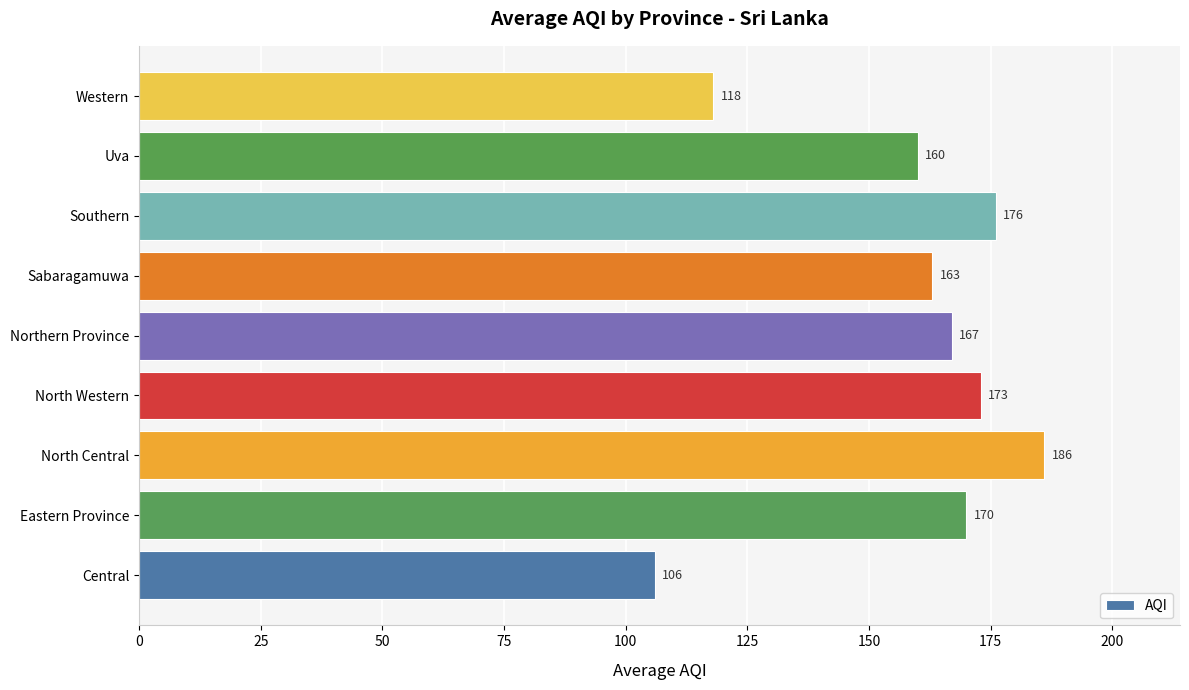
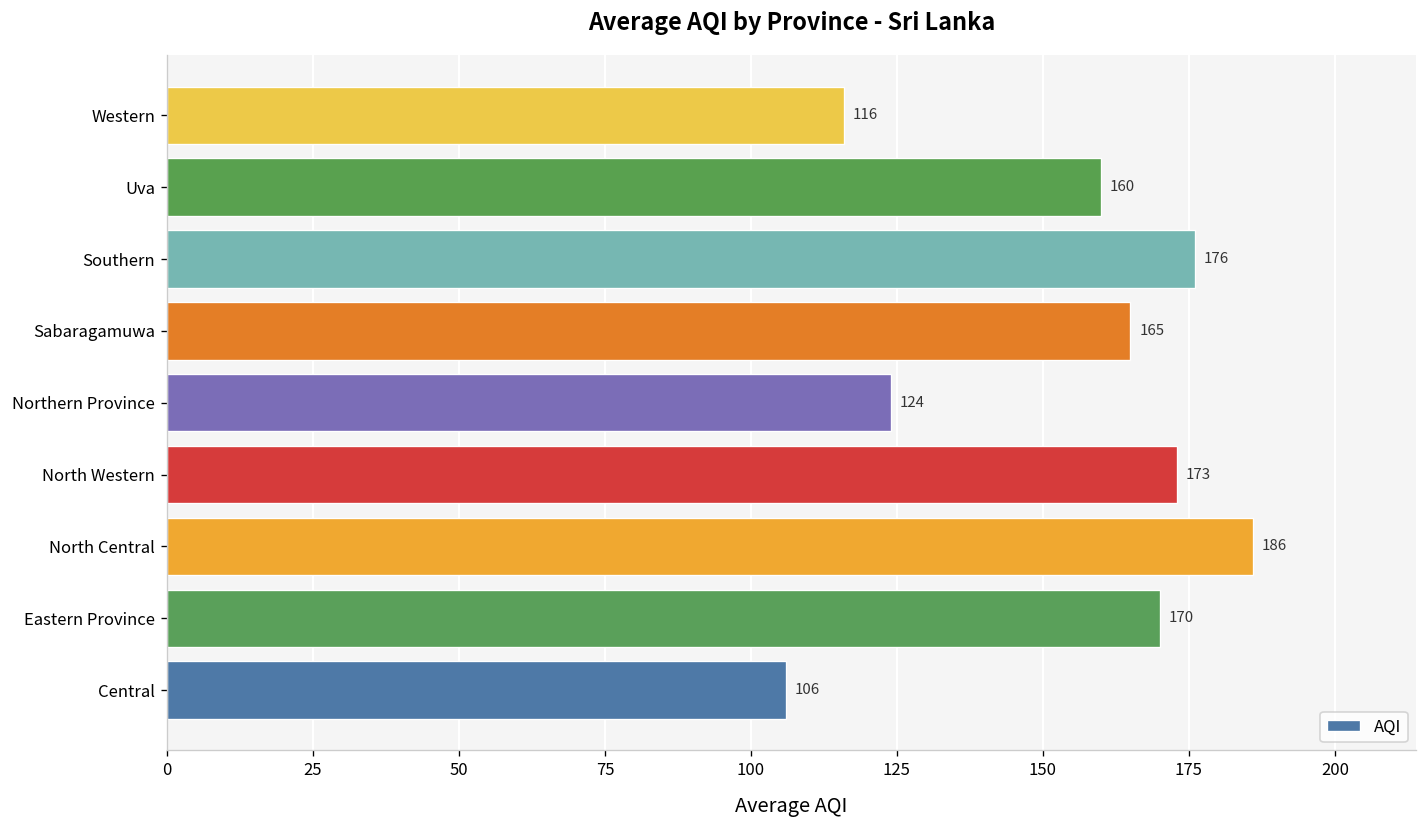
  {
-   "Western": 118,
+   "Western": 116,
    "Uva": 160,
    "Southern": 176,
-   "Sabaragamuwa": 163,
-   "Northern Province": 167,
+   "Sabaragamuwa": 165,
+   "Northern Province": 124,
    "North Western": 173,
    "North Central": 186,
    "Eastern Province": 170,
    "Central": 106
  }
